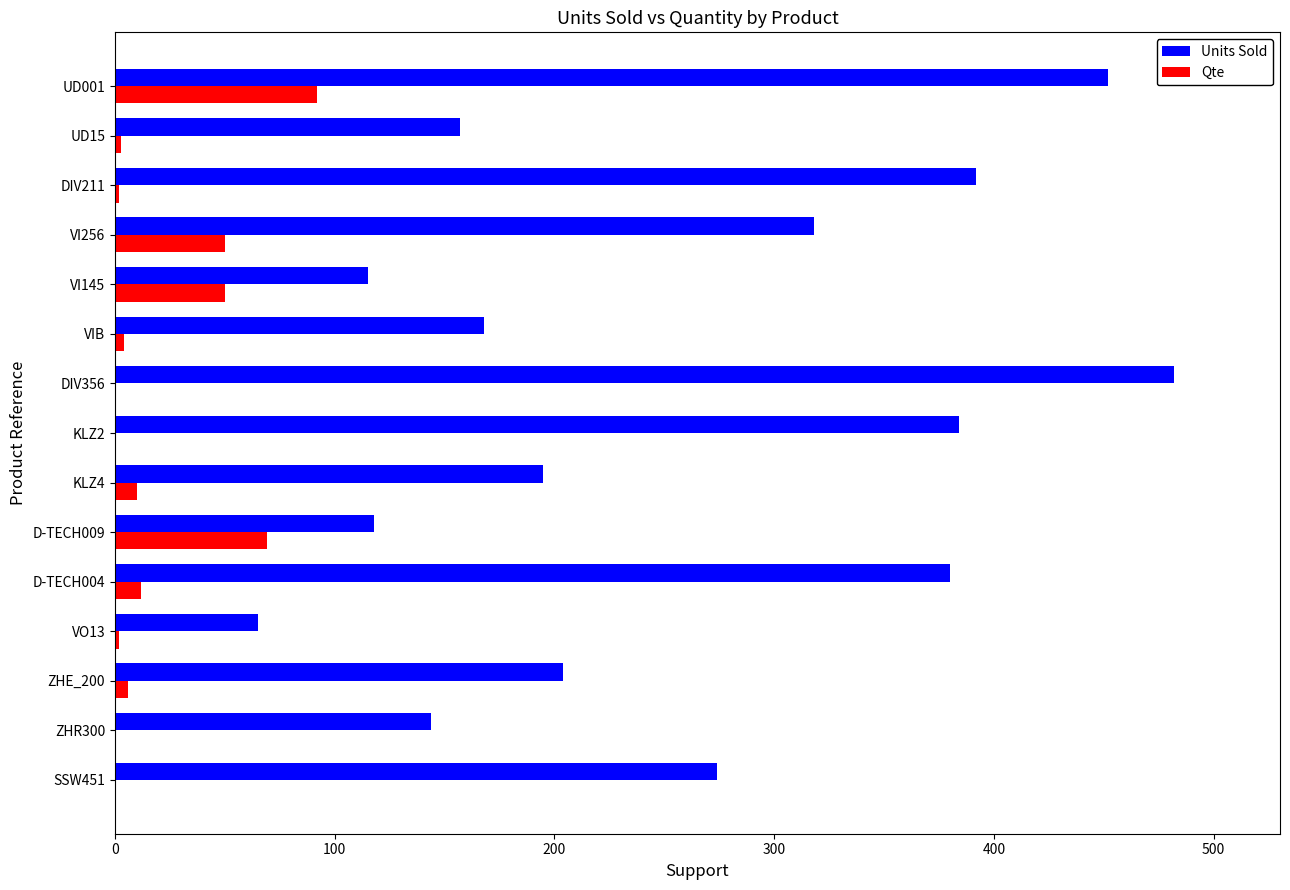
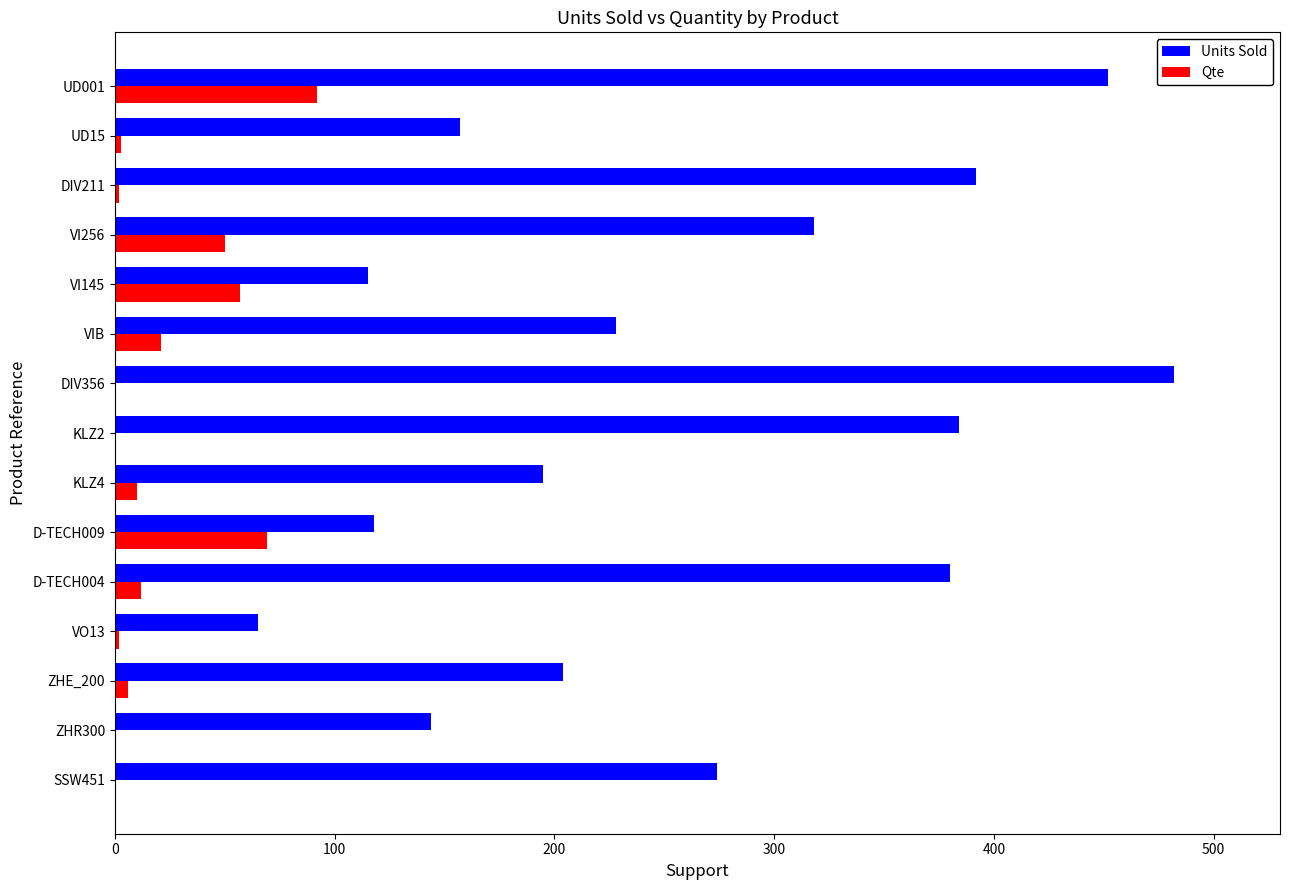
  {
    "Units Sold": {
      "UD001": 452,
      "UD15": 157,
      "DIV211": 392,
      "VI256": 318,
      "VI145": 115,
-     "VIB": 168,
+     "VIB": 228,
      "DIV356": 482,
      "KLZ2": 384,
      "KLZ4": 195,
      "D-TECH009": 118,
      "D-TECH004": 380,
      "VO13": 65,
      "ZHE_200": 204,
      "ZHR300": 144,
      "SSW451": 274
    },
    "Qte": {
      "UD001": 92,
      "UD15": 3,
      "DIV211": 2,
      "VI256": 50,
-     "VI145": 50,
-     "VIB": 4,
+     "VI145": 57,
+     "VIB": 21,
      "DIV356": 0,
      "KLZ2": 0,
      "KLZ4": 10,
      "D-TECH009": 69,
      "D-TECH004": 12,
      "VO13": 2,
      "ZHE_200": 6,
      "ZHR300": 0,
      "SSW451": 0
    }
  }
